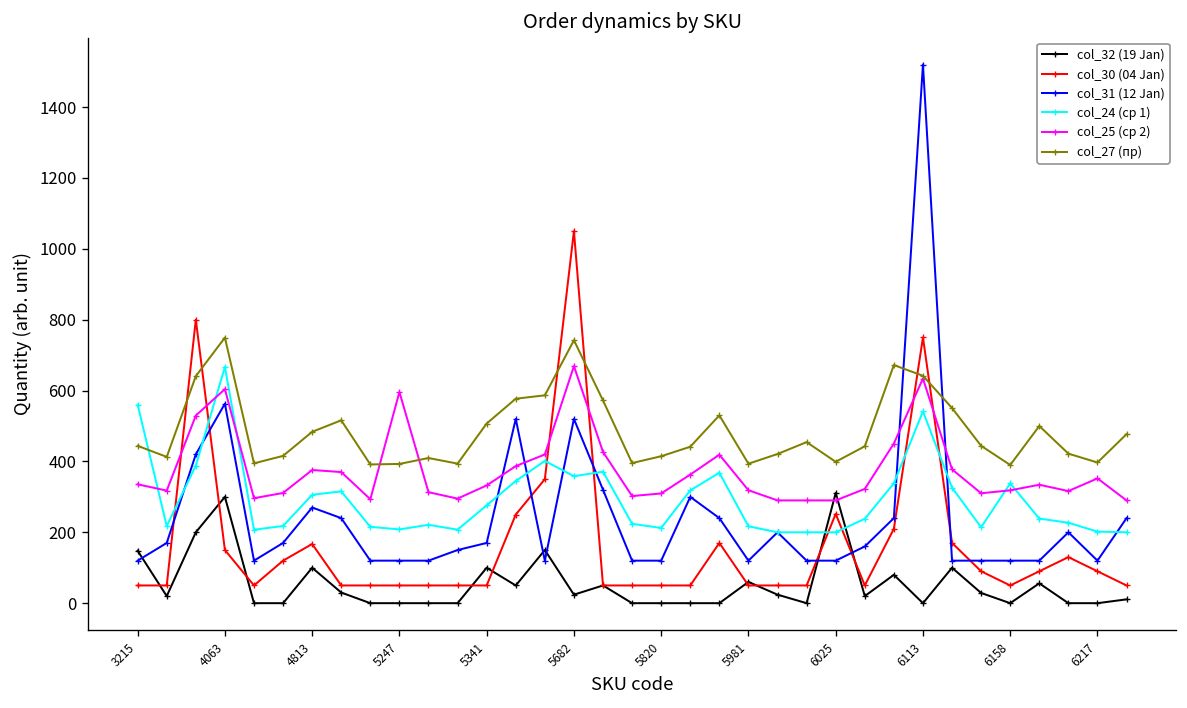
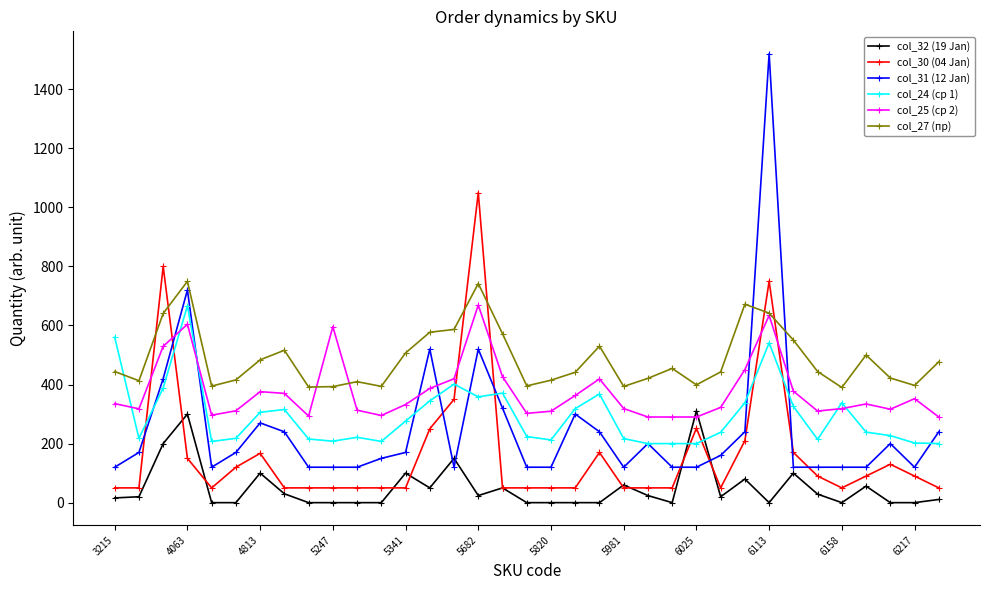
  {
    "col_32 (19 Jan)": {
-     "3215": 150,
+     "3215": 20,
      "4063": 300,
      "4813": 100,
      "5247": 0,
      "5341": 100,
      "5682": 20,
      "5820": 0,
      "5981": 60,
      "6025": 310,
      "6113": 0,
      "6158": 0,
      "6217": 0
    },
    "col_30 (04 Jan)": {
      "3215": 50,
      "4063": 150,
      "4813": 170,
      "5247": 50,
      "5341": 50,
      "5682": 1050,
      "5820": 50,
      "5981": 50,
      "6025": 250,
      "6113": 750,
      "6158": 50,
      "6217": 90
    },
    "col_31 (12 Jan)": {
      "3215": 120,
-     "4063": 560,
+     "4063": 720,
      "4813": 270,
      "5247": 120,
      "5341": 170,
      "5682": 520,
      "5820": 120,
      "5981": 120,
      "6025": 120,
      "6113": 1520,
      "6158": 120,
      "6217": 120
    },
    "col_24 (ср 1)": {
      "3215": 560,
      "4063": 670,
      "4813": 310,
      "5247": 210,
      "5341": 280,
      "5682": 360,
      "5820": 210,
      "5981": 220,
      "6025": 200,
      "6113": 540,
      "6158": 340,
      "6217": 200
    },
    "col_25 (ср 2)": {
      "3215": 340,
      "4063": 600,
      "4813": 380,
      "5247": 600,
      "5341": 330,
      "5682": 670,
      "5820": 310,
      "5981": 320,
      "6025": 290,
      "6158": 320,
      "6217": 350
    },
    "col_27 (пр)": {
      "3215": 440,
      "4063": 750,
      "4813": 480,
      "5247": 390,
      "5341": 510,
      "5682": 740,
      "5820": 410,
      "5981": 390,
      "6025": 400,
      "6158": 390,
      "6217": 400
    }
  }
